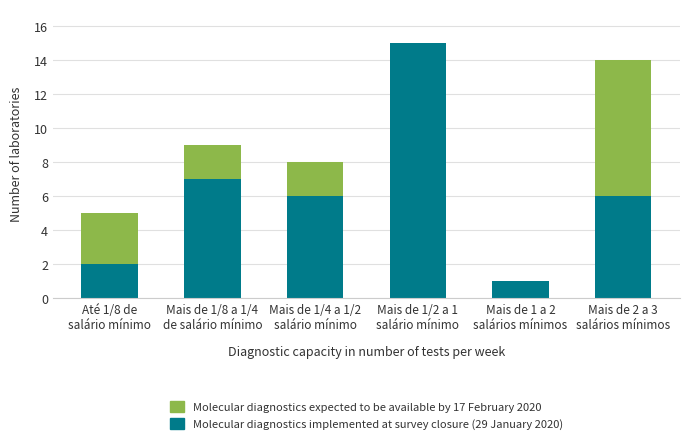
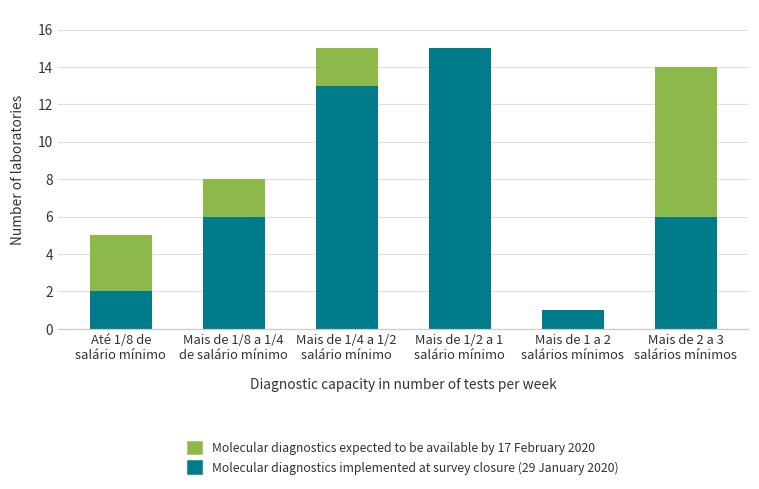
  {
    "Molecular diagnostics implemented at survey closure (29 January 2020)": {
      "Até 1/8 de salário mínimo": 2,
-     "Mais de 1/8 a 1/4 de salário mínimo": 7,
-     "Mais de 1/4 a 1/2 salário mínimo": 6,
+     "Mais de 1/8 a 1/4 de salário mínimo": 6,
+     "Mais de 1/4 a 1/2 salário mínimo": 13,
      "Mais de 1/2 a 1 salário mínimo": 15,
      "Mais de 1 a 2 salários mínimos": 1,
      "Mais de 2 a 3 salários mínimos": 6
    },
    "Molecular diagnostics expected to be available by 17 February 2020": {
      "Até 1/8 de salário mínimo": 3,
      "Mais de 1/8 a 1/4 de salário mínimo": 2,
      "Mais de 1/4 a 1/2 salário mínimo": 2,
      "Mais de 1/2 a 1 salário mínimo": 0,
      "Mais de 1 a 2 salários mínimos": 0,
      "Mais de 2 a 3 salários mínimos": 8
    }
  }
